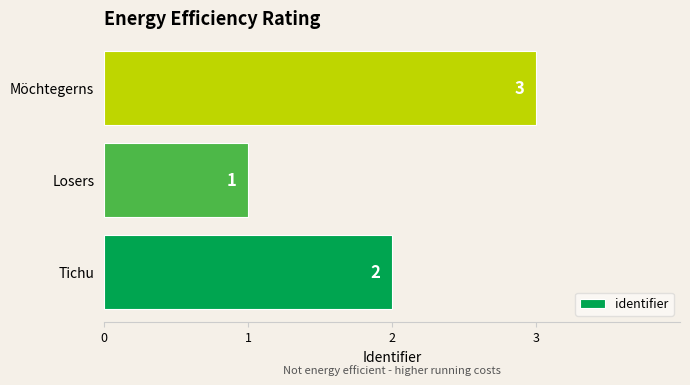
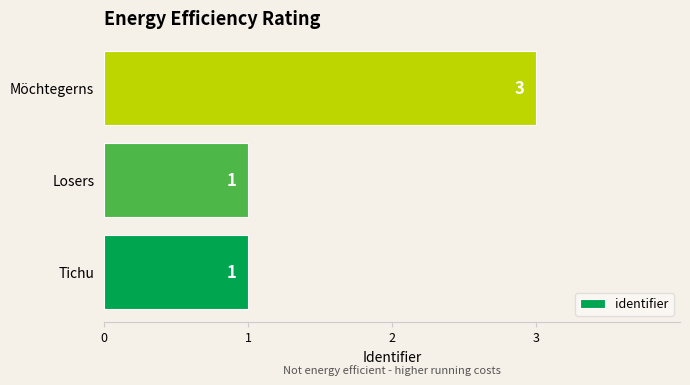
  {
    "Möchtegerns": 3,
    "Losers": 1,
-   "Tichu": 2
+   "Tichu": 1
  }
